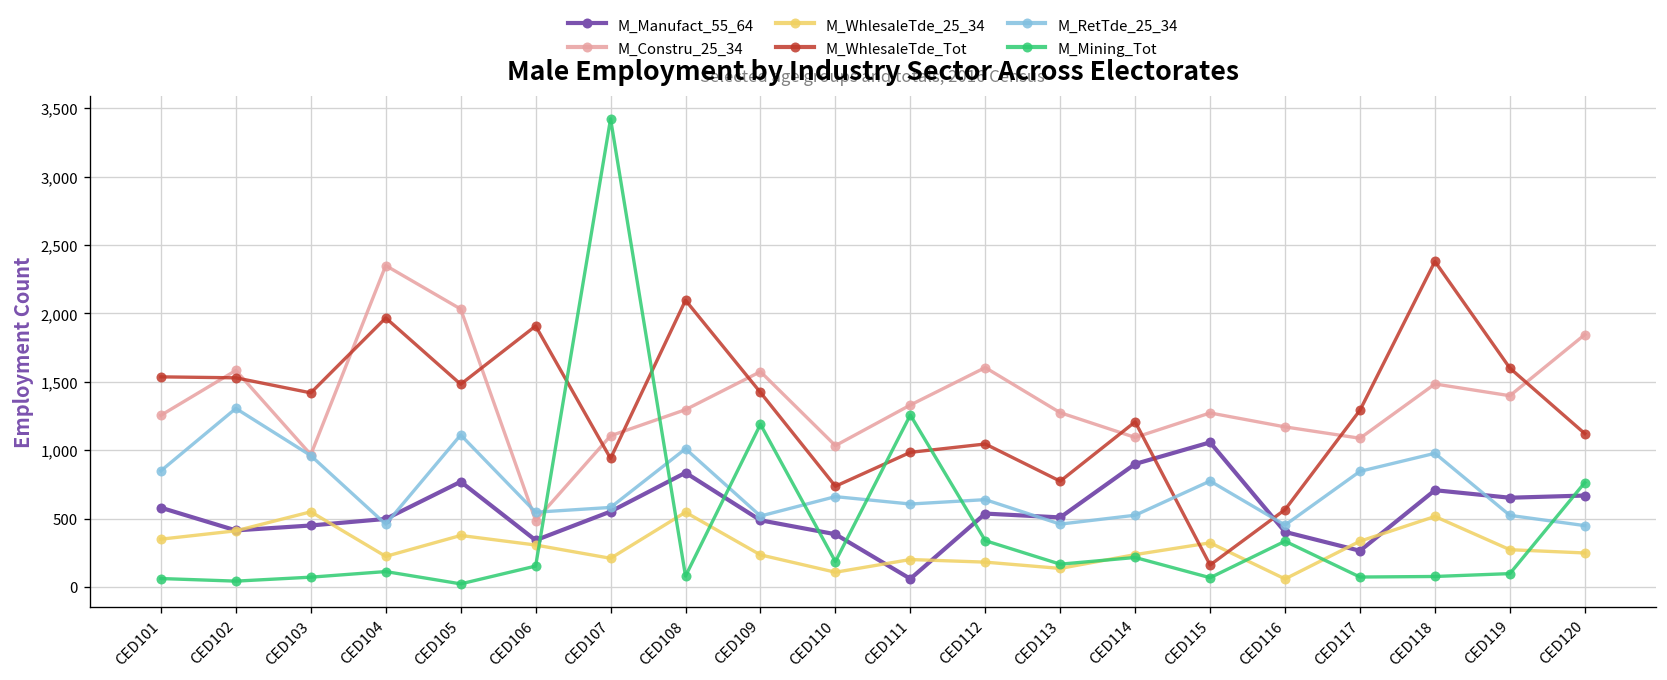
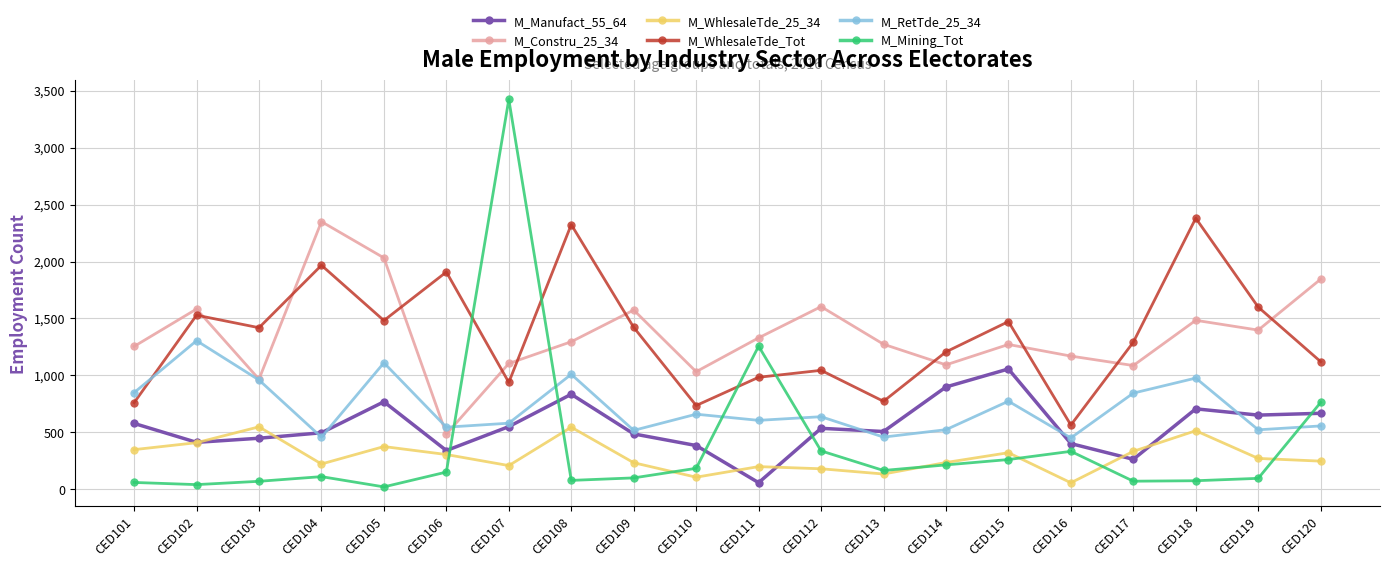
  {
    "M_Manufact_55_64": {
      "CED101": "580",
      "CED103": "450",
      "CED104": "500",
      "CED105": "770",
      "CED106": "340",
      "CED107": "550",
      "CED108": "840",
      "CED109": "490",
      "CED110": "390",
      "CED111": "60",
      "CED112": "540",
      "CED113": "510",
      "CED114": "900",
      "CED115": "1,060",
      "CED116": "400",
      "CED117": "260",
      "CED118": "710",
      "CED119": "650",
      "CED120": "670"
    },
    "M_Constru_25_34": {
      "CED101": "1,260",
      "CED102": "1,580",
      "CED104": "2,350",
      "CED105": "2,030",
      "CED106": "490",
      "CED107": "1,110",
      "CED108": "1,300",
      "CED109": "1,570",
      "CED110": "1,030",
      "CED111": "1,330",
      "CED112": "1,600",
      "CED113": "1,270",
      "CED114": "1,090",
      "CED115": "1,270",
      "CED116": "1,170",
      "CED117": "1,090",
      "CED118": "1,480",
      "CED119": "1,400",
      "CED120": "1,850"
    },
    "M_WhlesaleTde_25_34": {
      "CED101": "350",
      "CED103": "550",
      "CED104": "220",
      "CED105": "380",
      "CED106": "310",
      "CED107": "210",
      "CED108": "550",
      "CED109": "230",
      "CED110": "110",
      "CED111": "200",
      "CED112": "180",
      "CED113": "140",
      "CED115": "320",
      "CED116": "60",
      "CED117": "330",
      "CED118": "520",
      "CED119": "270",
      "CED120": "250"
    },
    "M_WhlesaleTde_Tot": {
-     "CED101": "1,540",
+     "CED101": "760",
      "CED102": "1,530",
      "CED103": "1,420",
      "CED104": "1,970",
      "CED105": "1,480",
      "CED106": "1,910",
      "CED107": "940",
-     "CED108": "2,100",
+     "CED108": "2,320",
      "CED109": "1,420",
      "CED110": "740",
      "CED111": "980",
      "CED112": "1,050",
      "CED113": "770",
      "CED114": "1,210",
-     "CED115": "160",
+     "CED115": "1,470",
      "CED116": "570",
      "CED117": "1,290",
      "CED118": "2,380",
      "CED119": "1,600",
      "CED120": "1,120"
    },
    "M_RetTde_25_34": {
      "CED101": "850",
      "CED102": "1,310",
      "CED104": "460",
      "CED105": "1,110",
      "CED106": "550",
      "CED107": "580",
      "CED108": "1,010",
      "CED109": "520",
      "CED110": "660",
      "CED111": "610",
      "CED112": "640",
      "CED113": "460",
      "CED114": "520",
      "CED115": "770",
      "CED116": "450",
      "CED117": "850",
      "CED118": "980",
      "CED119": "520",
-     "CED120": "450"
+     "CED120": "560"
    },
    "M_Mining_Tot": {
      "CED101": "60",
      "CED102": "40",
      "CED103": "70",
      "CED104": "110",
      "CED105": "20",
      "CED106": "150",
      "CED107": "3,420",
      "CED108": "80",
-     "CED109": "1,190",
+     "CED109": "100",
      "CED110": "190",
      "CED111": "1,260",
      "CED112": "340",
      "CED113": "170",
-     "CED115": "70",
+     "CED115": "260",
      "CED116": "330",
      "CED117": "70",
      "CED118": "80",
      "CED119": "100",
      "CED120": "760"
    }
  }
